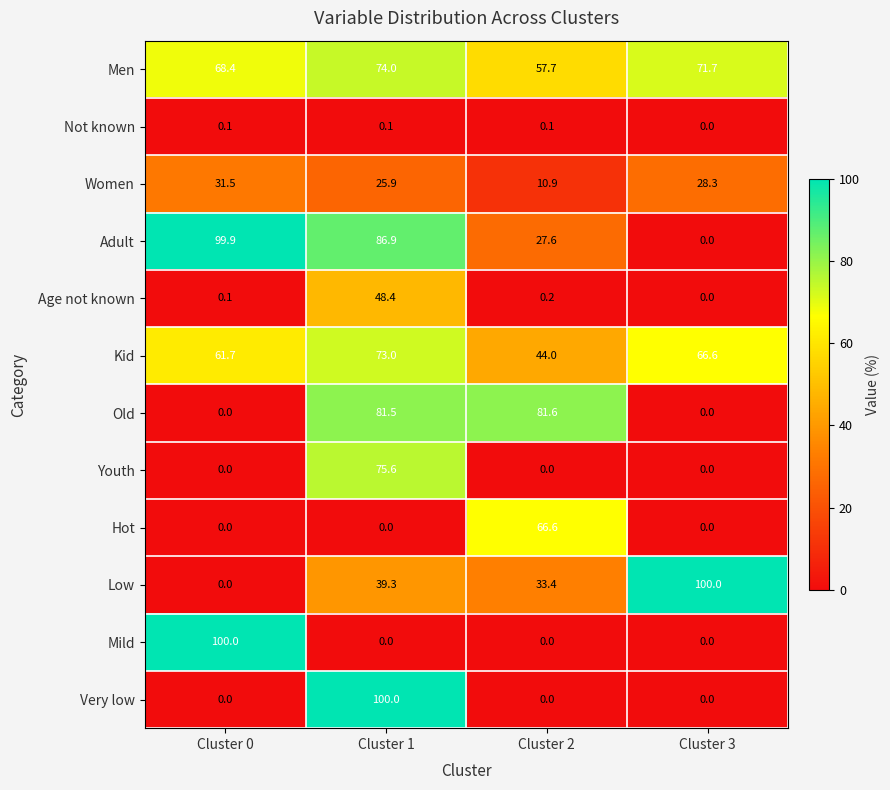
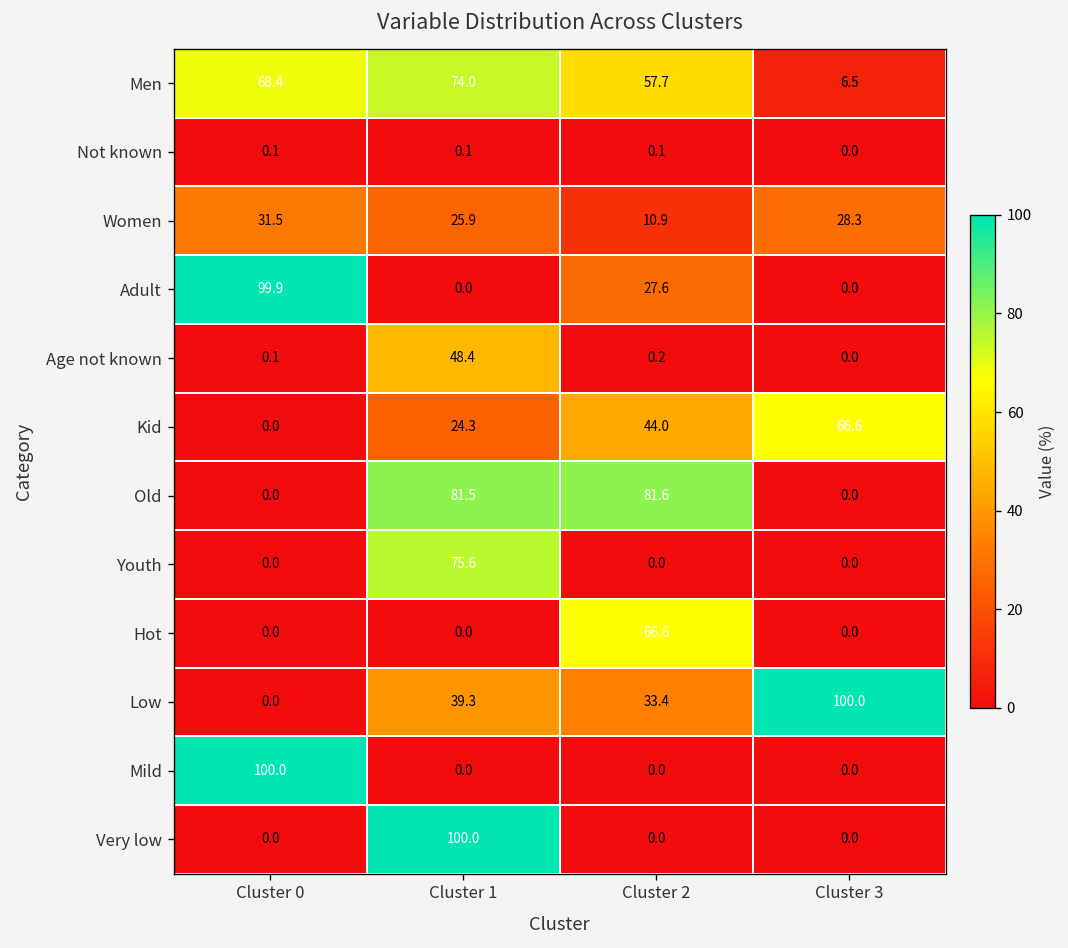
  {
    "Men": {
      "Cluster 0": 68.4,
      "Cluster 1": 74.0,
      "Cluster 2": 57.7,
-     "Cluster 3": 71.7
+     "Cluster 3": 6.5
    },
    "Not known": {
      "Cluster 0": 0.1,
      "Cluster 1": 0.1,
      "Cluster 2": 0.1,
      "Cluster 3": 0.0
    },
    "Women": {
      "Cluster 0": 31.5,
      "Cluster 1": 25.9,
      "Cluster 2": 10.9,
      "Cluster 3": 28.3
    },
    "Adult": {
      "Cluster 0": 99.9,
-     "Cluster 1": 86.9,
+     "Cluster 1": 0.0,
      "Cluster 2": 27.6,
      "Cluster 3": 0.0
    },
    "Age not known": {
      "Cluster 0": 0.1,
      "Cluster 1": 48.4,
      "Cluster 2": 0.2,
      "Cluster 3": 0.0
    },
    "Kid": {
-     "Cluster 0": 61.7,
-     "Cluster 1": 73.0,
+     "Cluster 0": 0.0,
+     "Cluster 1": 24.3,
      "Cluster 2": 44.0,
      "Cluster 3": 66.6
    },
    "Old": {
      "Cluster 0": 0.0,
      "Cluster 1": 81.5,
      "Cluster 2": 81.6,
      "Cluster 3": 0.0
    },
    "Youth": {
      "Cluster 0": 0.0,
      "Cluster 1": 75.6,
      "Cluster 2": 0.0,
      "Cluster 3": 0.0
    },
    "Hot": {
      "Cluster 0": 0.0,
      "Cluster 1": 0.0,
      "Cluster 2": 66.6,
      "Cluster 3": 0.0
    },
    "Low": {
      "Cluster 0": 0.0,
      "Cluster 1": 39.3,
      "Cluster 2": 33.4,
      "Cluster 3": 100.0
    },
    "Mild": {
      "Cluster 0": 100.0,
      "Cluster 1": 0.0,
      "Cluster 2": 0.0,
      "Cluster 3": 0.0
    },
    "Very low": {
      "Cluster 0": 0.0,
      "Cluster 1": 100.0,
      "Cluster 2": 0.0,
      "Cluster 3": 0.0
    }
  }
